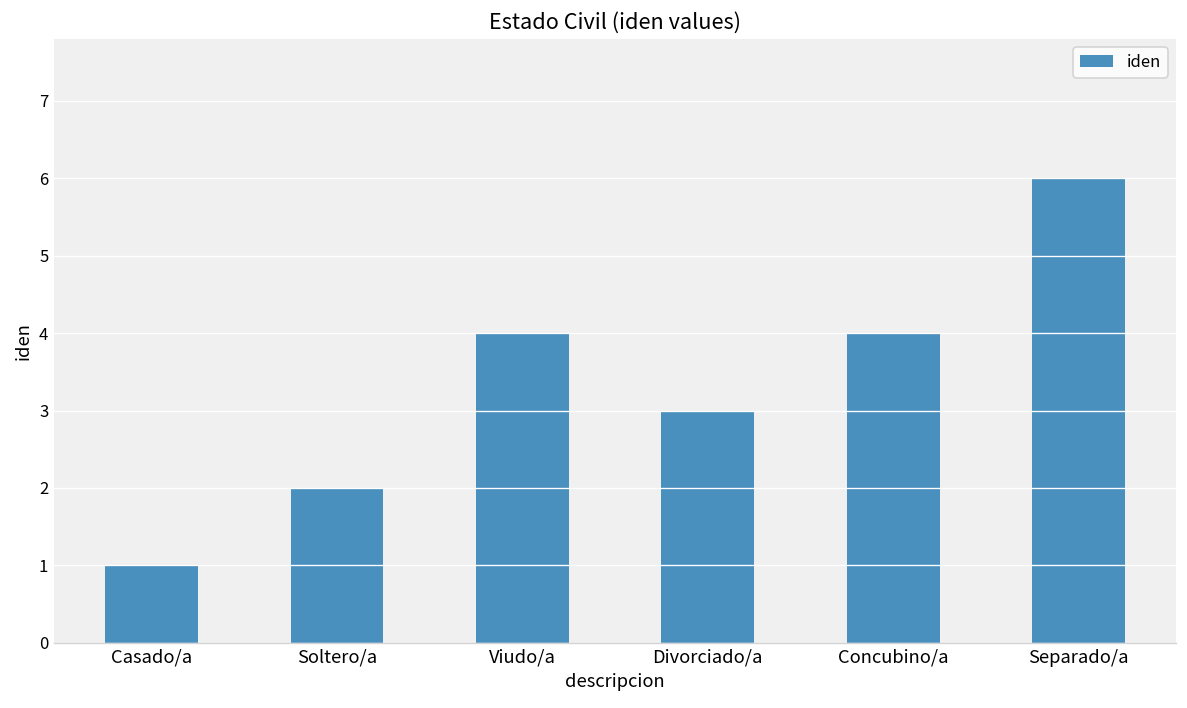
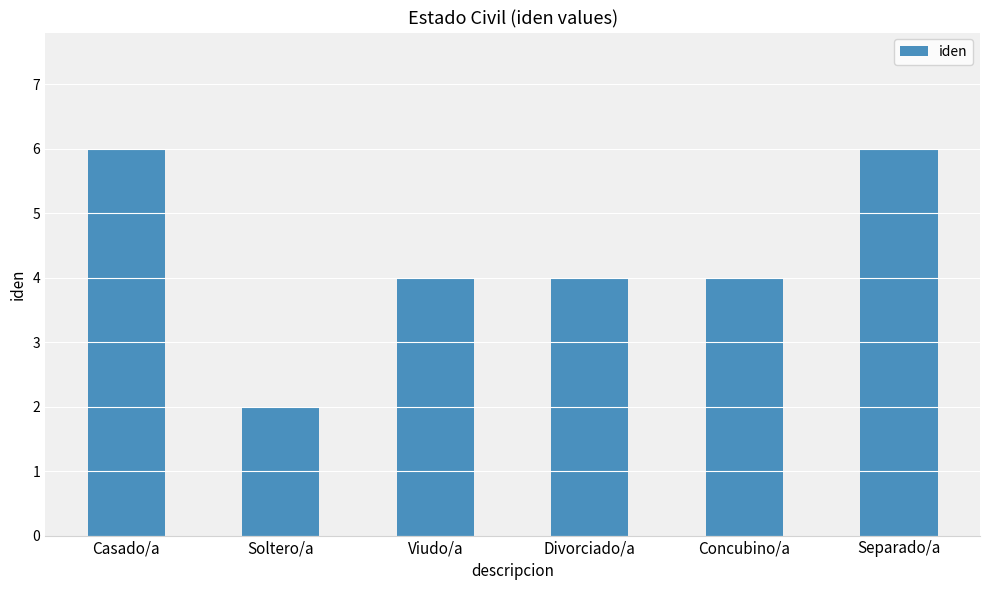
  {
-   "Casado/a": 1,
+   "Casado/a": 6,
    "Soltero/a": 2,
    "Viudo/a": 4,
-   "Divorciado/a": 3,
+   "Divorciado/a": 4,
    "Concubino/a": 4,
    "Separado/a": 6
  }
